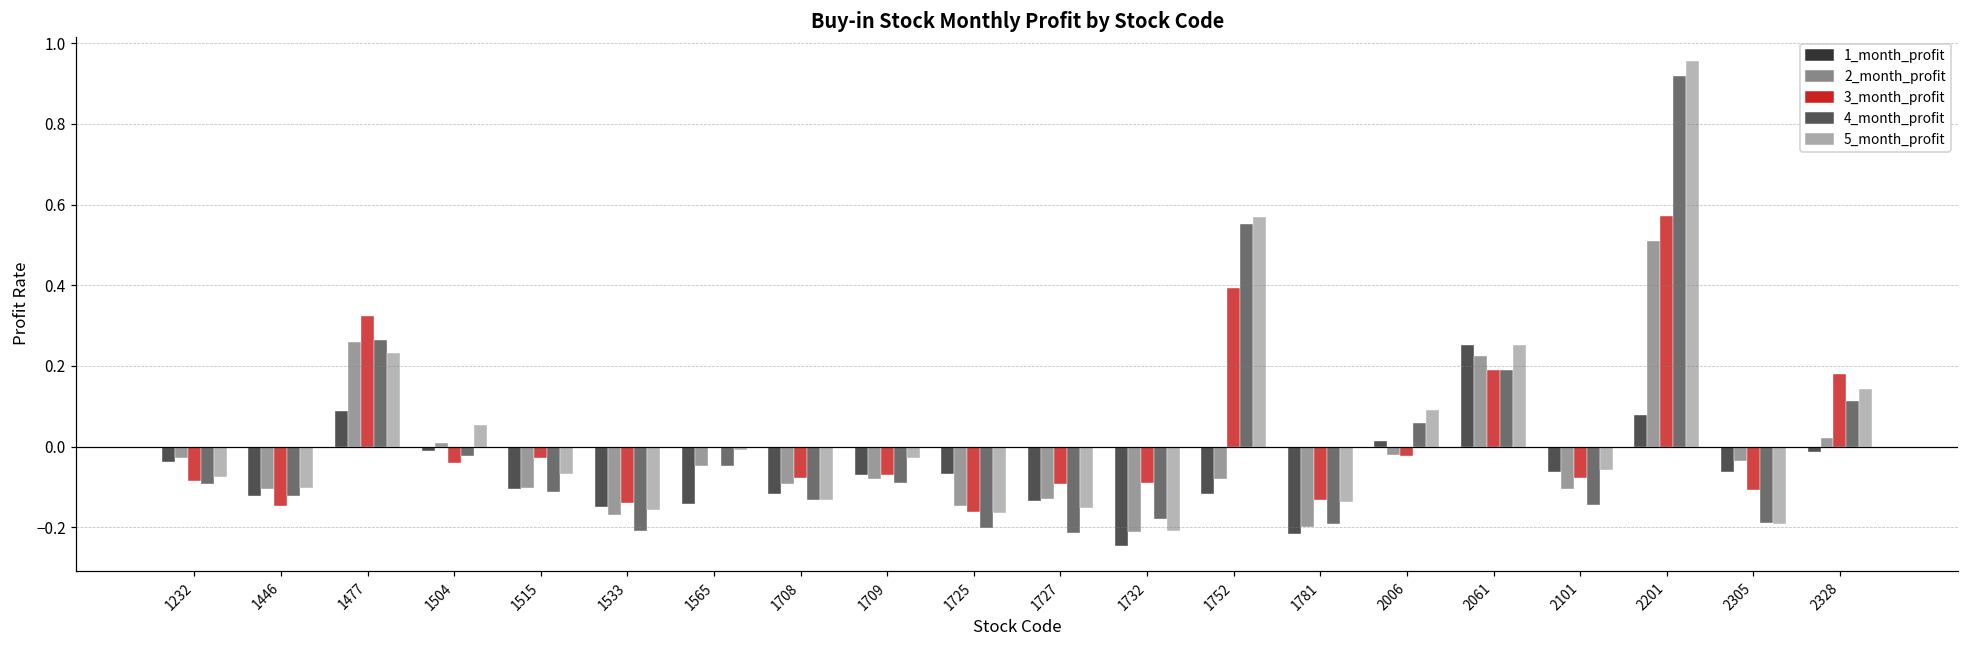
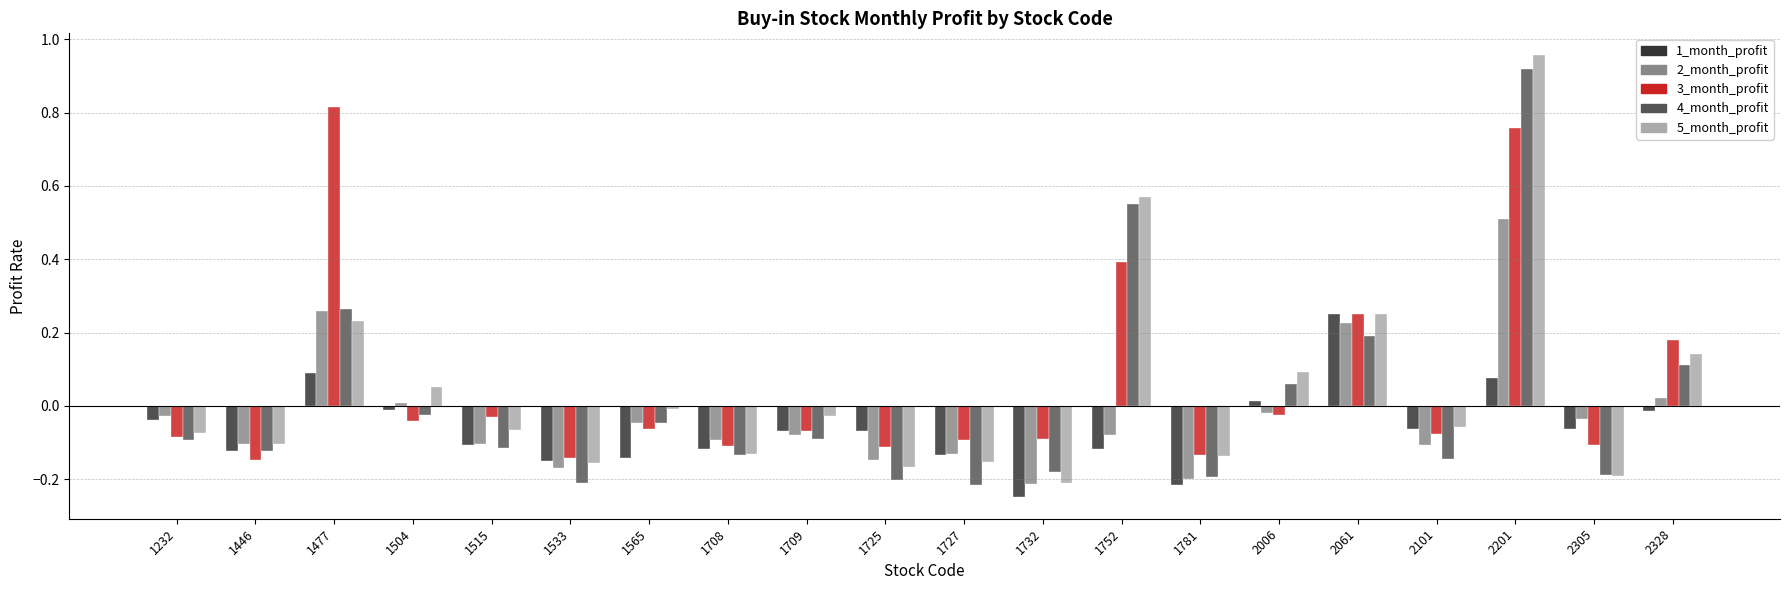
  {
    "3_month_profit": {
      "1232": -0.08,
      "1446": -0.15,
-     "1477": 0.32,
+     "1477": 0.82,
      "1504": -0.04,
      "1515": -0.03,
      "1533": -0.14,
-     "1565": 0.00,
-     "1708": -0.08,
+     "1565": -0.06,
+     "1708": -0.11,
      "1709": -0.07,
-     "1725": -0.16,
+     "1725": -0.11,
      "1727": -0.09,
      "1732": -0.09,
      "1752": 0.39,
      "1781": -0.13,
      "2006": -0.02,
-     "2061": 0.19,
+     "2061": 0.25,
      "2101": -0.08,
-     "2201": 0.57,
+     "2201": 0.76,
      "2305": -0.11,
      "2328": 0.18
    }
  }
